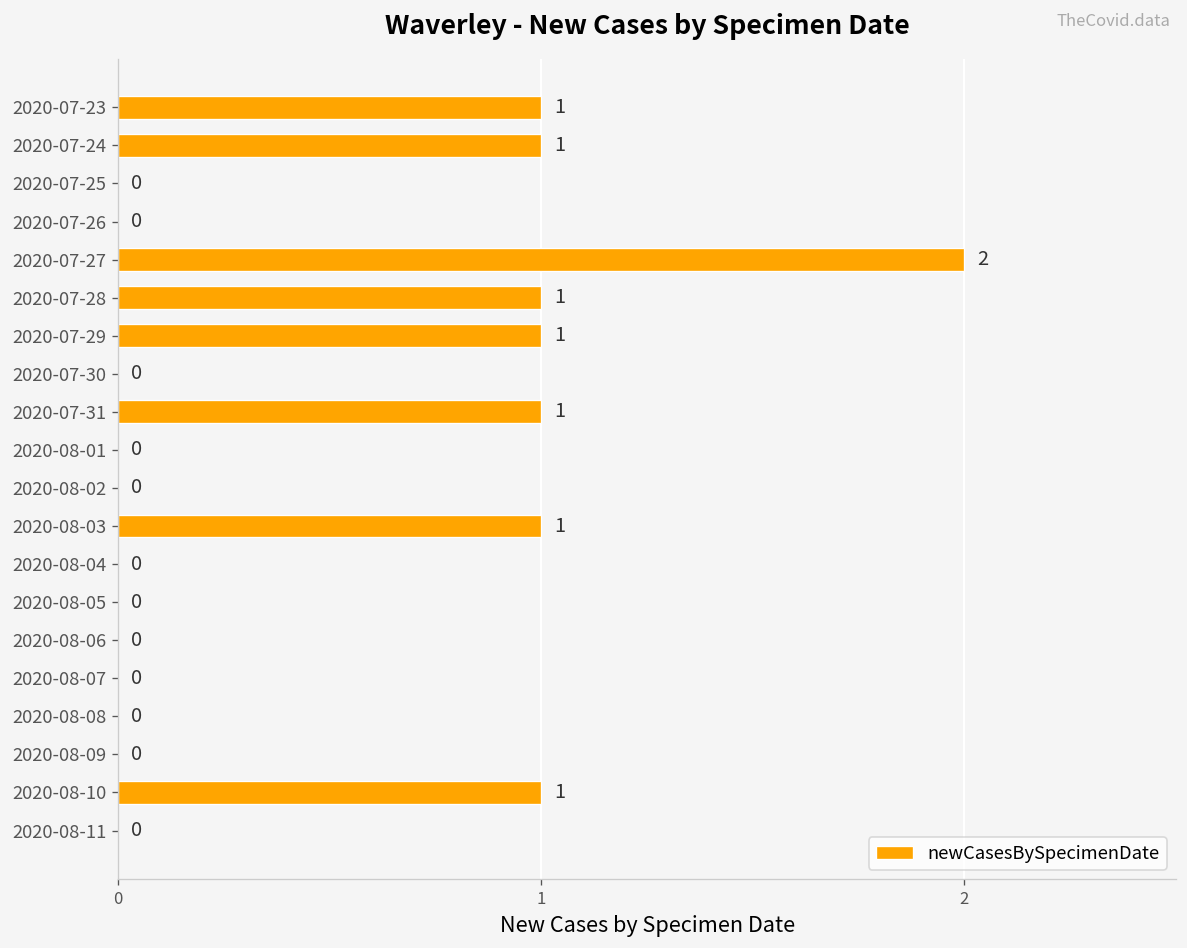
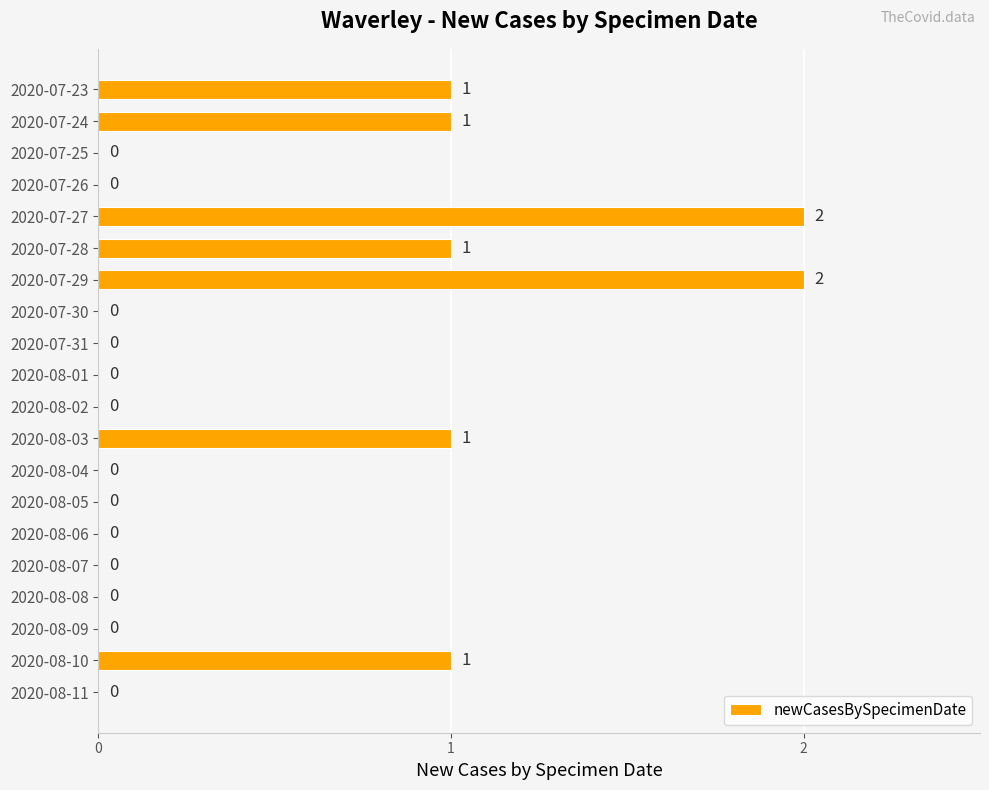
  {
    "2020-07-23": 1,
    "2020-07-24": 1,
    "2020-07-25": 0,
    "2020-07-26": 0,
    "2020-07-27": 2,
    "2020-07-28": 1,
-   "2020-07-29": 1,
+   "2020-07-29": 2,
    "2020-07-30": 0,
-   "2020-07-31": 1,
+   "2020-07-31": 0,
    "2020-08-01": 0,
    "2020-08-02": 0,
    "2020-08-03": 1,
    "2020-08-04": 0,
    "2020-08-05": 0,
    "2020-08-06": 0,
    "2020-08-07": 0,
    "2020-08-08": 0,
    "2020-08-09": 0,
    "2020-08-10": 1,
    "2020-08-11": 0
  }
